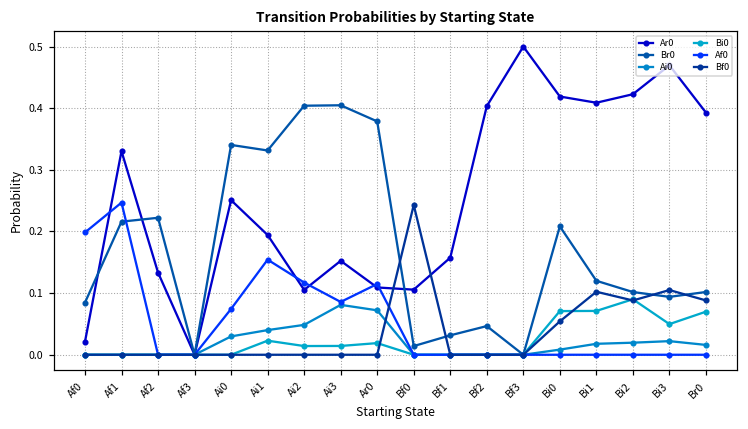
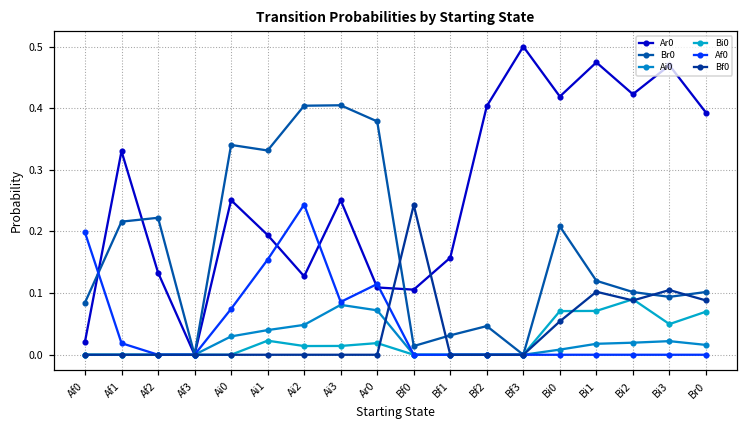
  {
    "Ar0": {
      "Af0": 0.02,
      "Af1": 0.33,
      "Af2": 0.13,
      "Ai0": 0.25,
      "Ai1": 0.19,
-     "Ai2": 0.11,
-     "Ai3": 0.15,
+     "Ai2": 0.13,
+     "Ai3": 0.25,
      "Ar0": 0.11,
      "Bf0": 0.11,
      "Bf1": 0.16,
      "Bf2": 0.40,
      "Bf3": 0.50,
      "Bi0": 0.42,
-     "Bi1": 0.41,
+     "Bi1": 0.47,
      "Bi2": 0.42,
      "Br0": 0.39
    },
    "Af0": {
      "Af0": 0.20,
-     "Af1": 0.25,
+     "Af1": 0.02,
      "Ai0": 0.07,
      "Ai1": 0.15,
-     "Ai2": 0.12,
+     "Ai2": 0.24,
      "Ai3": 0.09,
      "Ar0": 0.11,
      "Bi0": 0.00,
      "Bi1": 0.00,
      "Bi2": 0.00,
      "Bi3": 0.00,
      "Br0": 0.00
    }
  }
